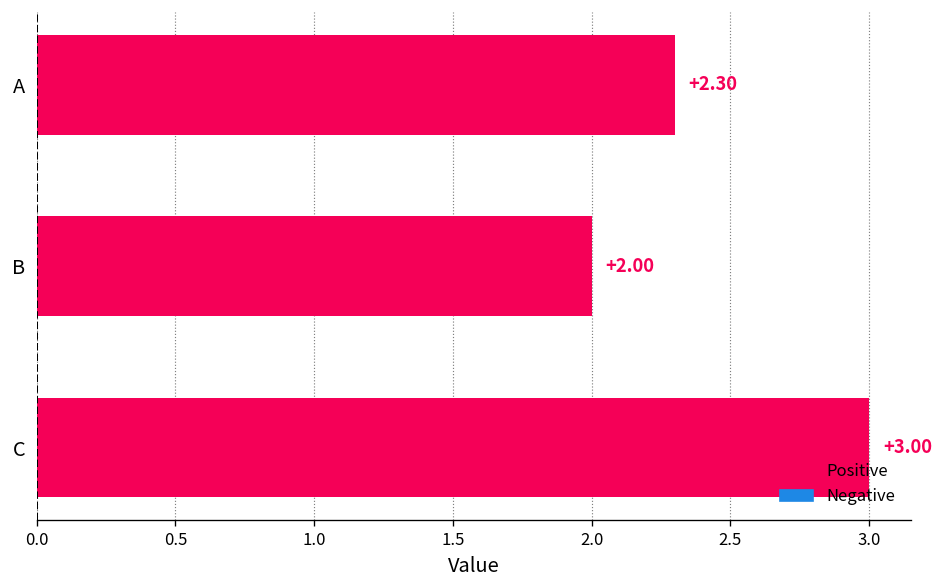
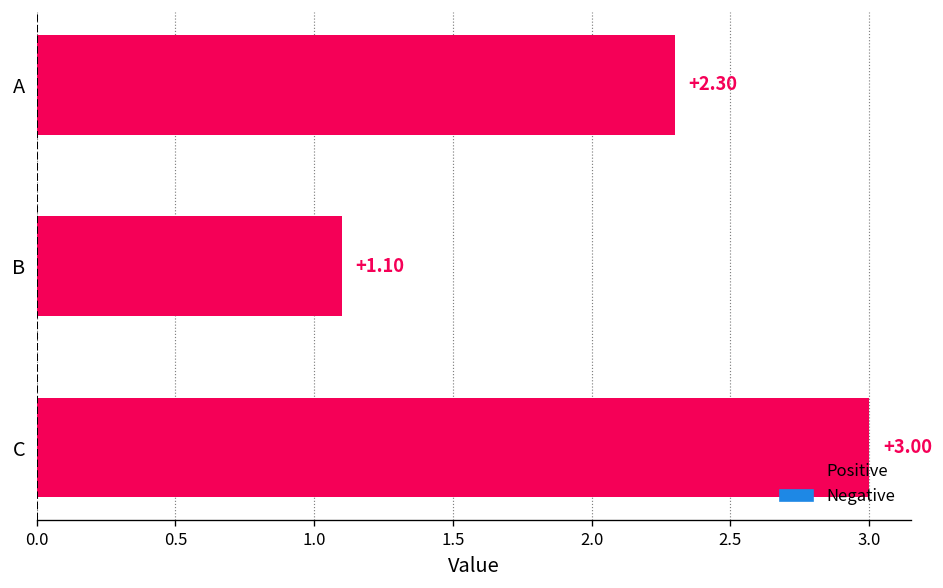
  {
    "A": "+2.30",
-   "B": "+2.00",
+   "B": "+1.10",
    "C": "+3.00"
  }
